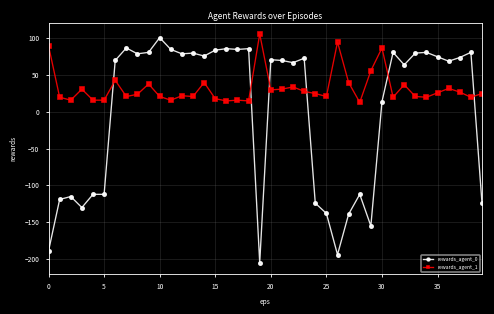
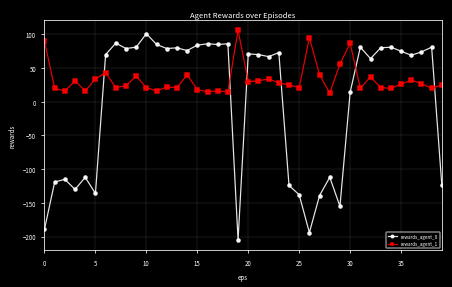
  {
    "rewards_agent_0": {
      "0": -190,
-     "5": -110,
+     "5": -140,
      "10": 100,
      "15": 80,
      "20": 70,
      "25": -140,
      "30": 10,
      "35": 80
    },
    "rewards_agent_1": {
      "0": 90,
-     "5": 20,
+     "5": 30,
      "10": 20,
      "15": 20,
      "20": 30,
      "25": 20,
      "30": 90,
      "35": 30
    }
  }
